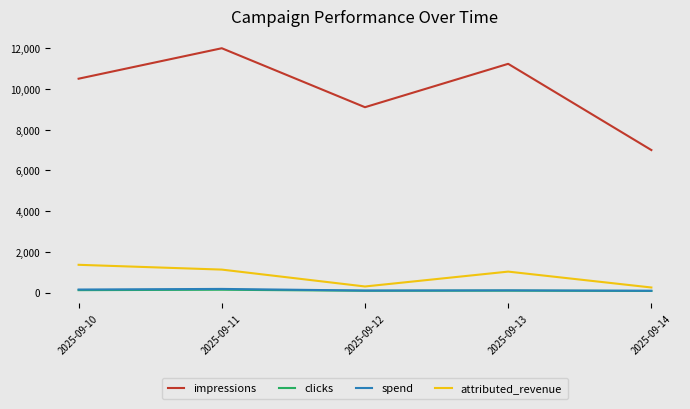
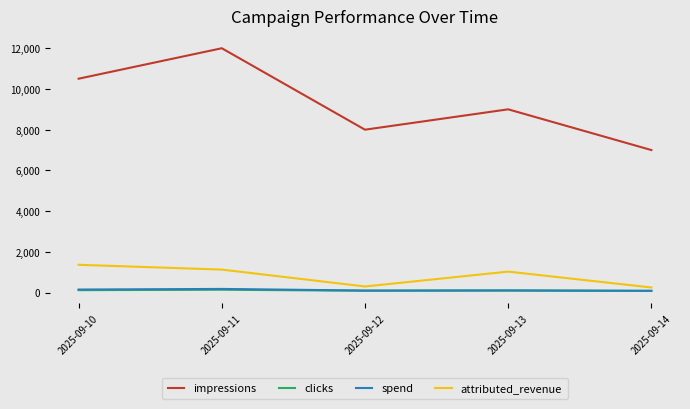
  {
    "impressions": {
      "2025-09-10": "10,500",
      "2025-09-11": "12,000",
-     "2025-09-12": "9,100",
-     "2025-09-13": "11,200",
+     "2025-09-12": "8,000",
+     "2025-09-13": "9,000",
      "2025-09-14": "7,000"
    },
    "attributed_revenue": {
      "2025-09-10": "1,400",
      "2025-09-11": "1,100",
      "2025-09-12": "300",
      "2025-09-13": "1,000",
      "2025-09-14": "300"
    }
  }
